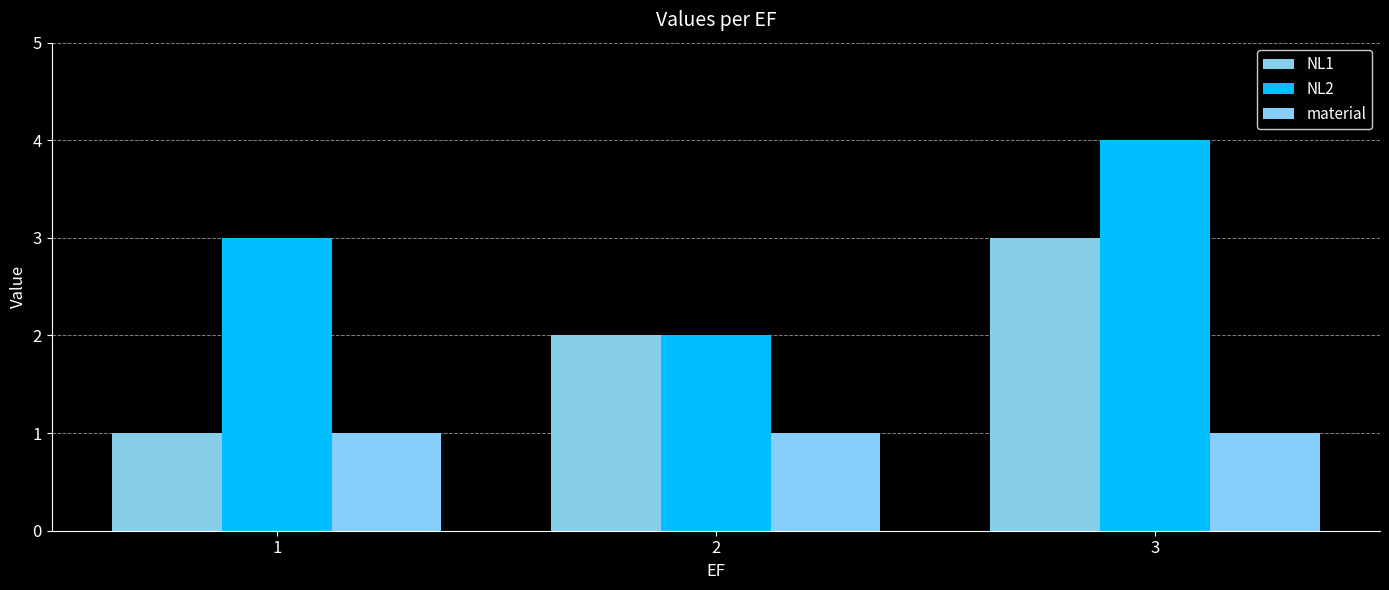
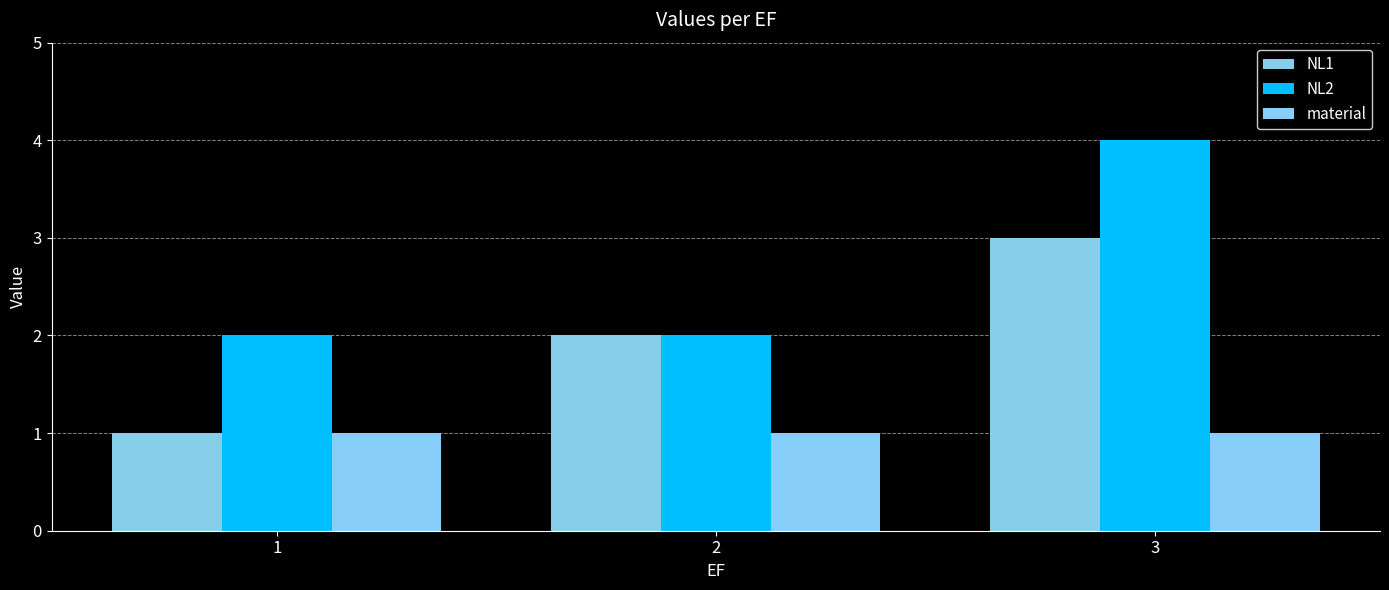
  {
    "NL2": {
-     "1": 3,
+     "1": 2,
      "2": 2,
      "3": 4
    }
  }
